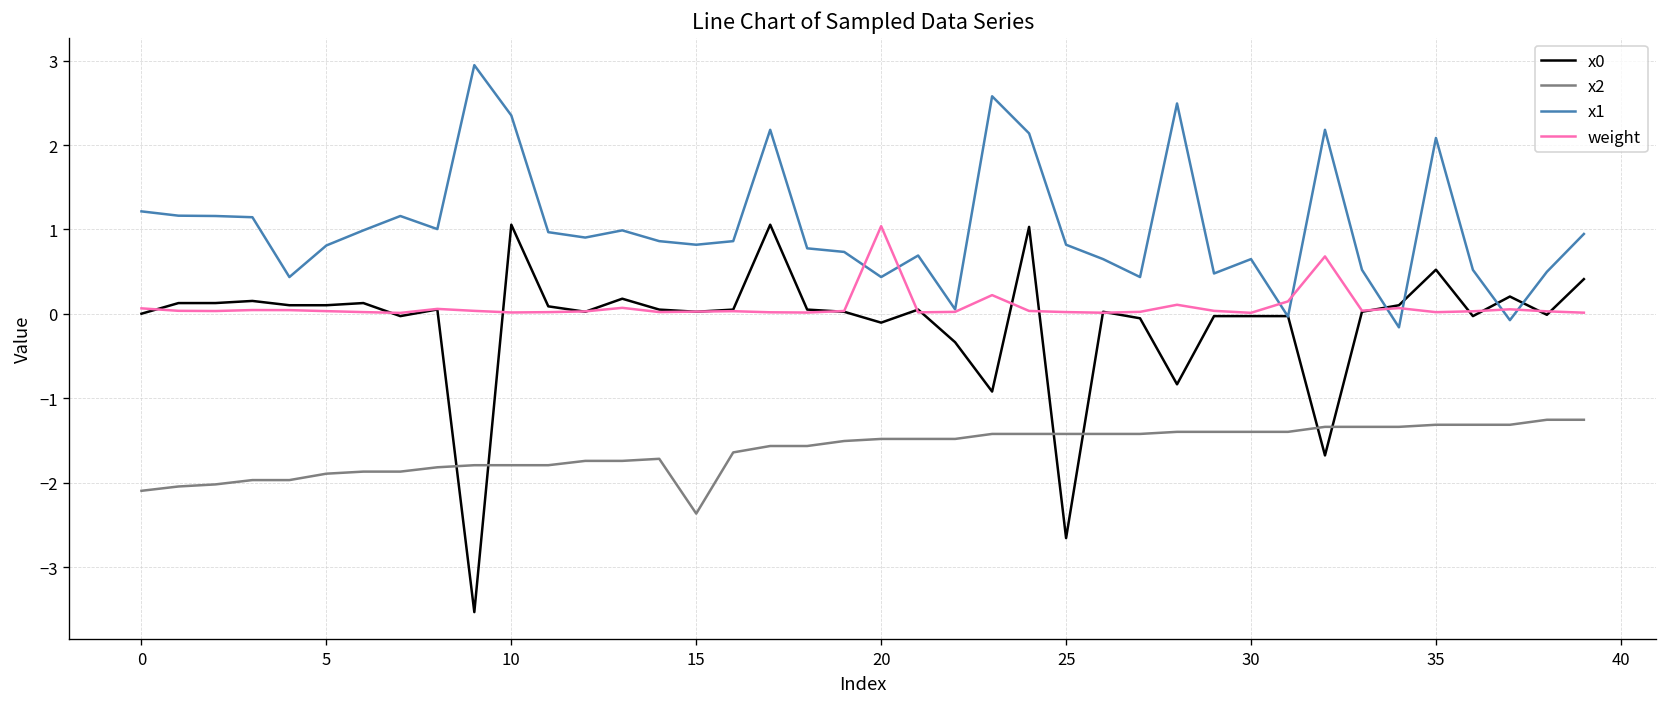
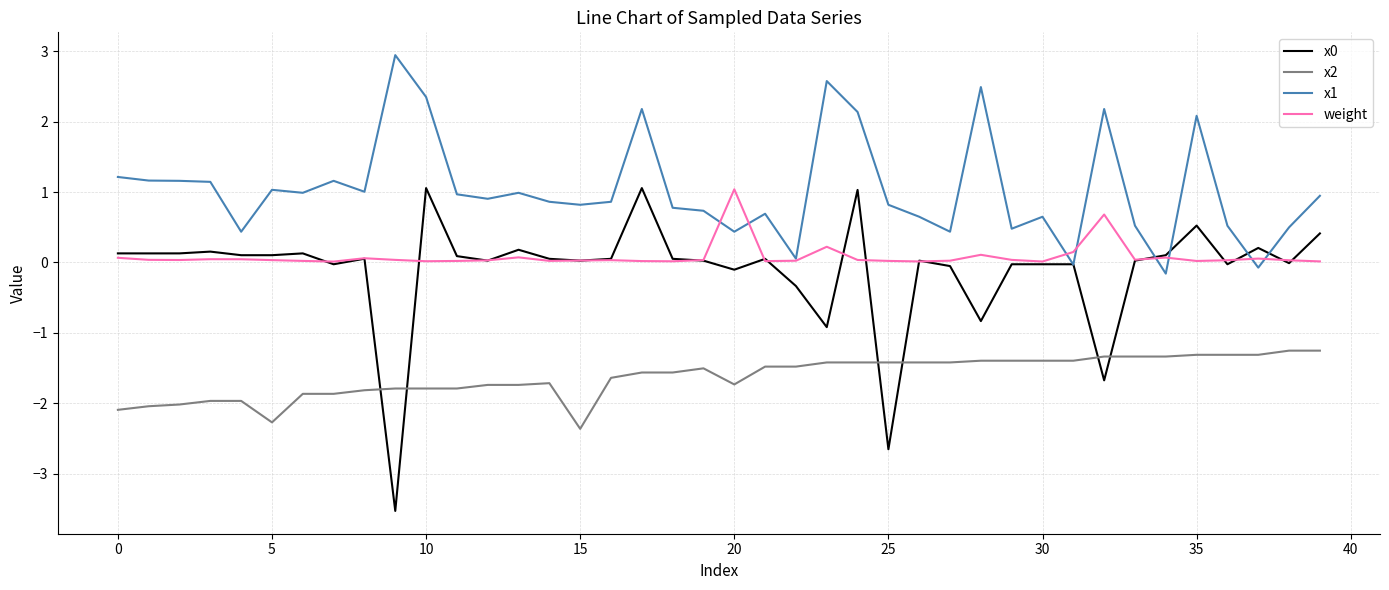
  {
    "x0": {
-     "0": 0.0,
+     "0": 0.1,
      "5": 0.1,
      "10": 1.1,
      "20": -0.1,
      "25": -2.7,
      "30": 0.0,
      "35": 0.5
    },
    "x2": {
      "0": -2.1,
-     "5": -1.9,
+     "5": -2.3,
      "10": -1.8,
      "15": -2.4,
-     "20": -1.5,
+     "20": -1.7,
      "25": -1.4,
      "30": -1.4,
      "35": -1.3
    },
    "x1": {
      "0": 1.2,
-     "5": 0.8,
+     "5": 1.0,
      "10": 2.4,
      "15": 0.8,
      "20": 0.4,
      "25": 0.8,
      "30": 0.6,
      "35": 2.1
    },
    "weight": {
      "0": 0.1,
      "5": 0.0,
      "10": 0.0,
      "20": 1.0,
      "25": 0.0,
      "30": 0.0,
      "35": 0.0
    }
  }
